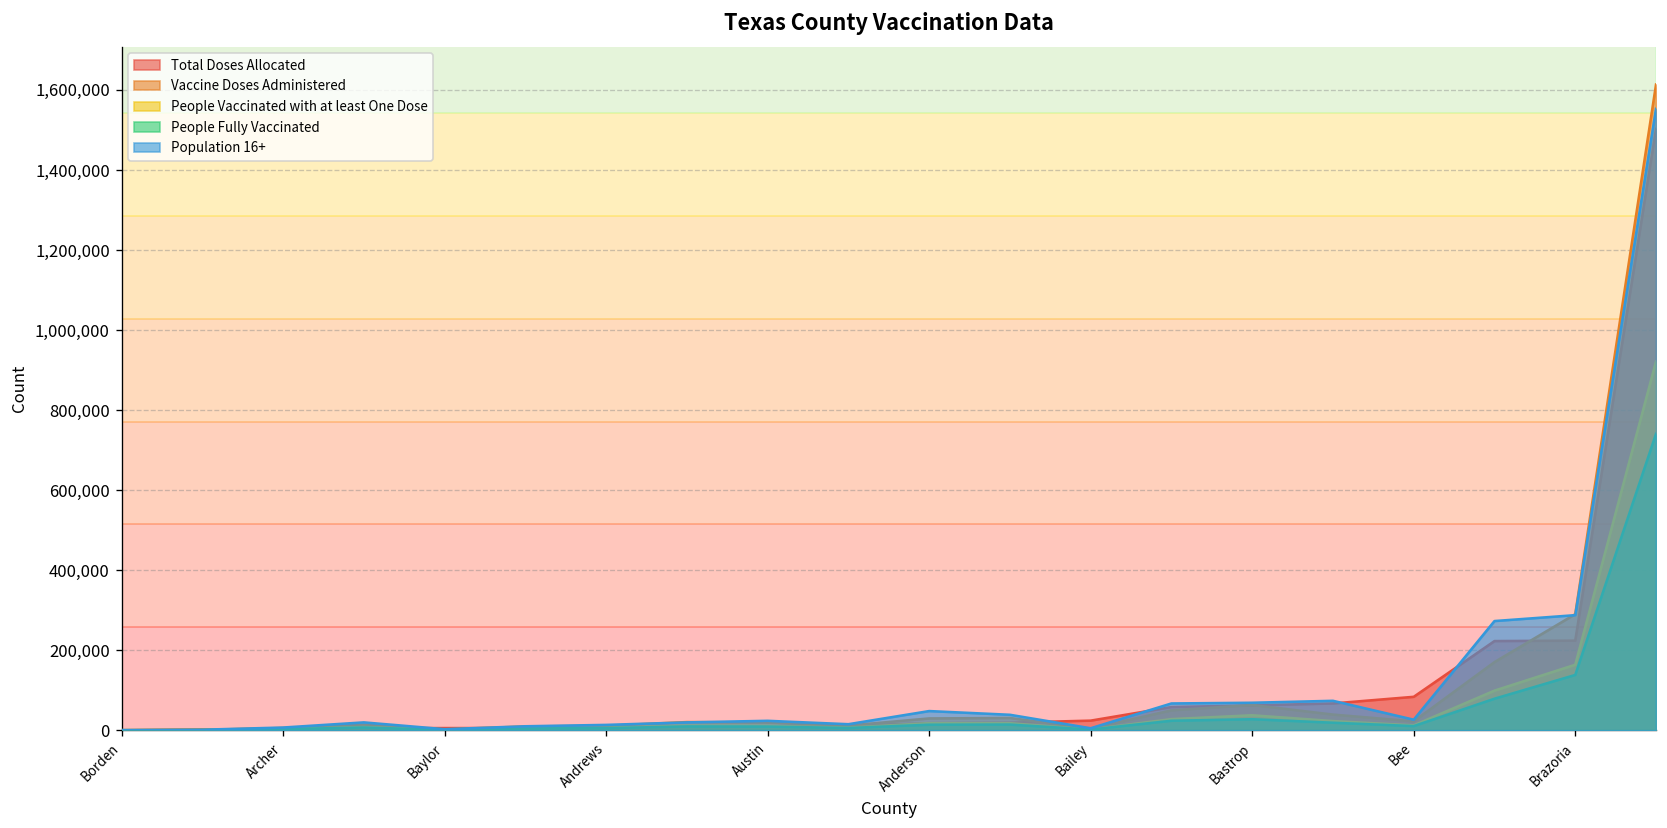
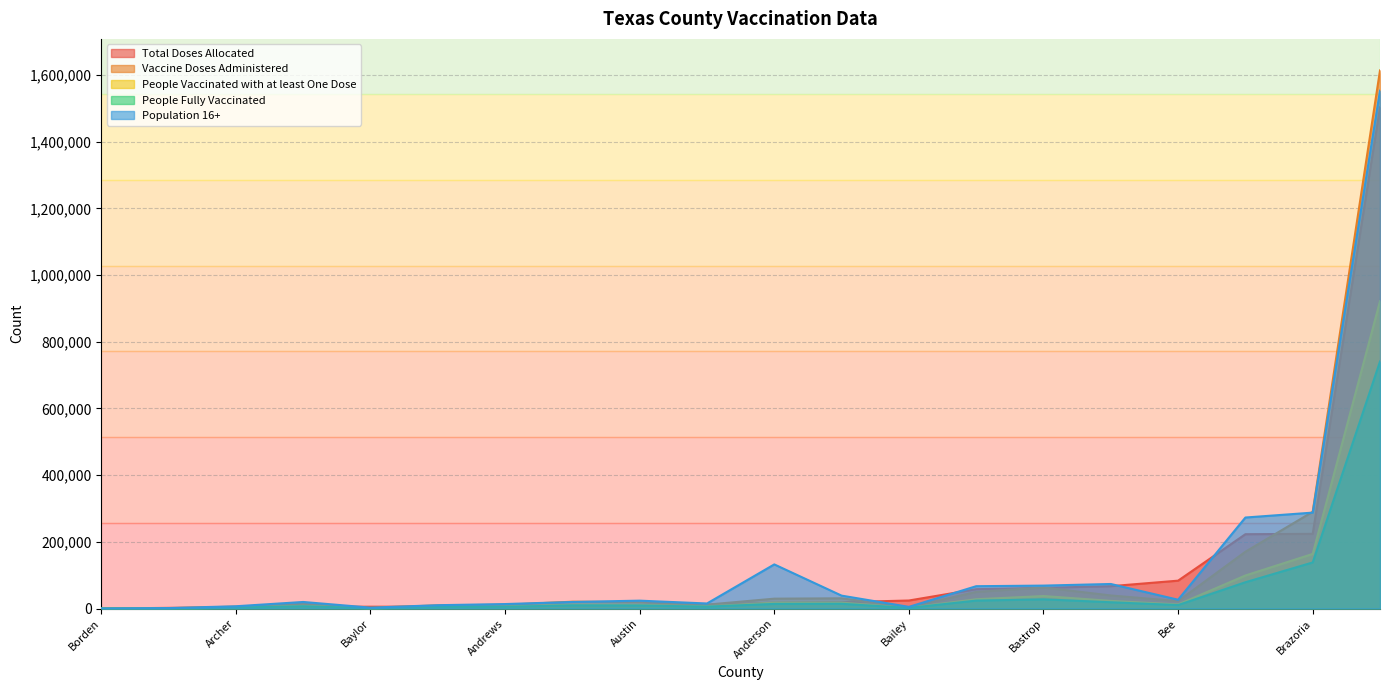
  {
    "People Vaccinated with at least One Dose": {
      "Bastrop": "40,000"
    },
    "People Fully Vaccinated": {
      "Bastrop": "30,000"
    },
    "Population 16+": {
-     "Anderson": "50,000"
+     "Anderson": "130,000"
    }
  }
